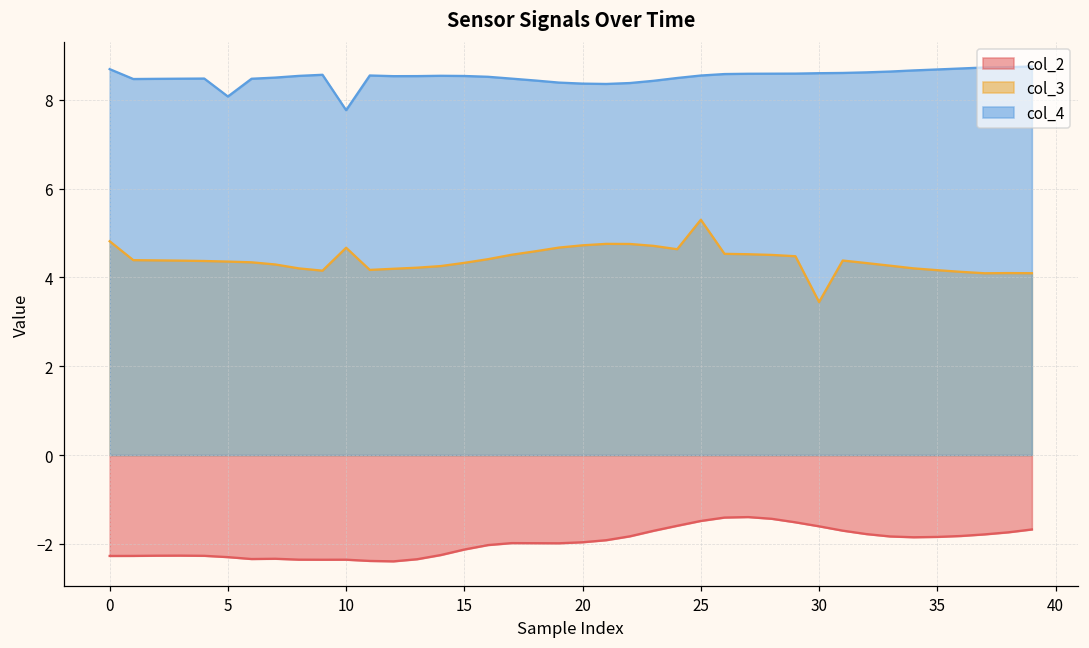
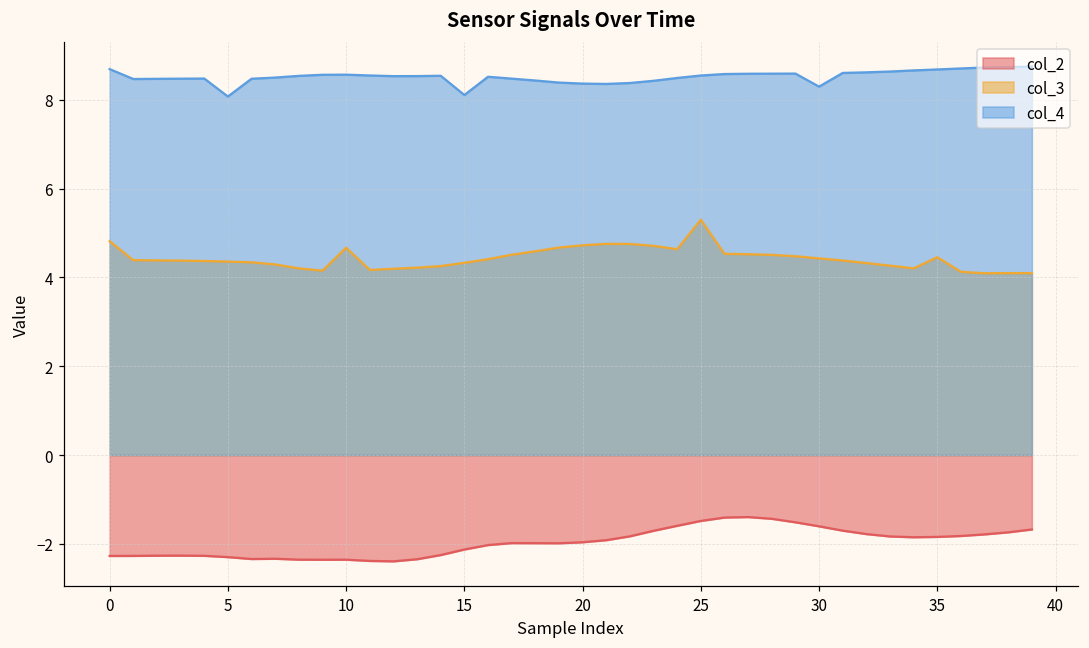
  {
    "col_3": {
      "0": 4.8,
      "5": 4.4,
      "10": 4.7,
      "15": 4.3,
      "20": 4.7,
      "25": 5.3,
-     "30": 3.4,
-     "35": 4.2
+     "30": 4.4,
+     "35": 4.5
    },
    "col_4": {
      "0": 8.7,
      "5": 8.1,
-     "10": 7.8,
-     "15": 8.5,
+     "10": 8.6,
+     "15": 8.1,
      "20": 8.4,
      "25": 8.5,
-     "30": 8.6,
+     "30": 8.3,
      "35": 8.7
    }
  }
